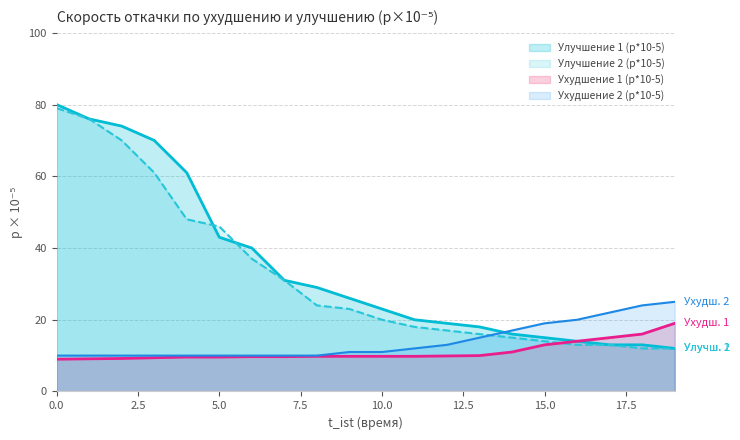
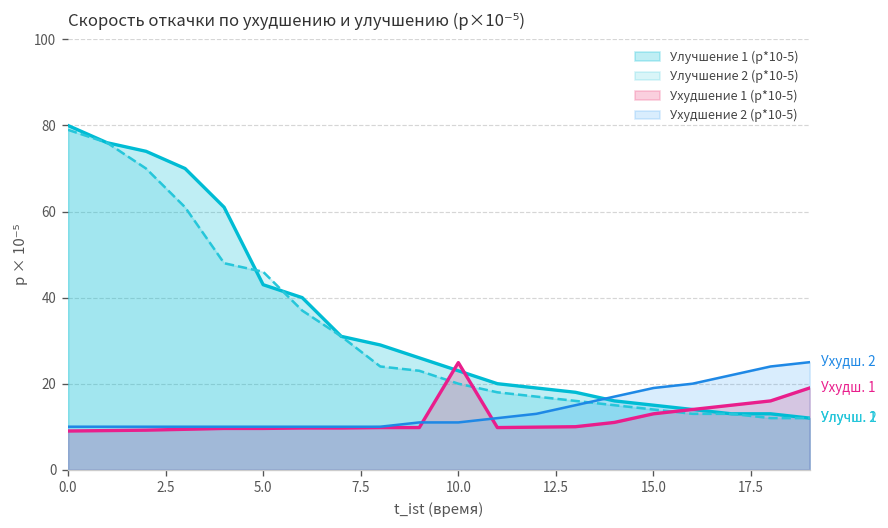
  {
    "Ухудшение 1 (p*10-5)": {
      "0.0": 9,
-     "10.0": 10,
+     "10.0": 25,
      "15.0": 13
    }
  }
